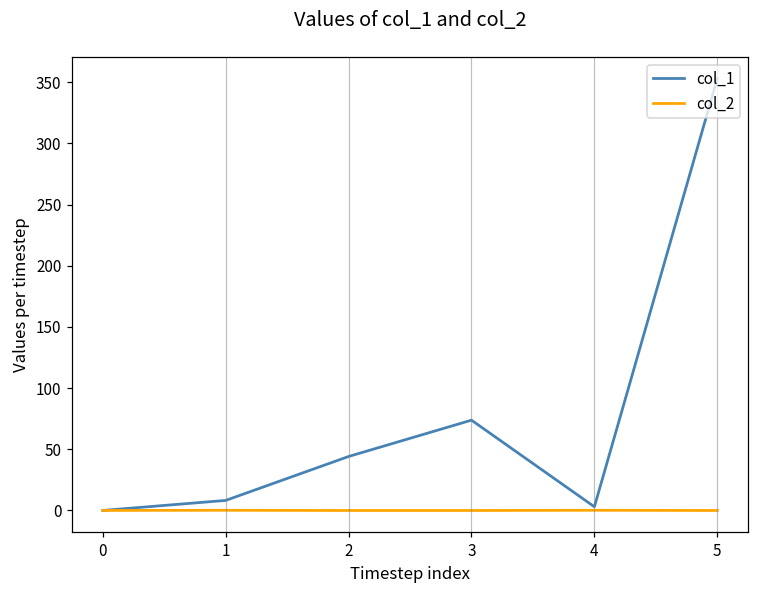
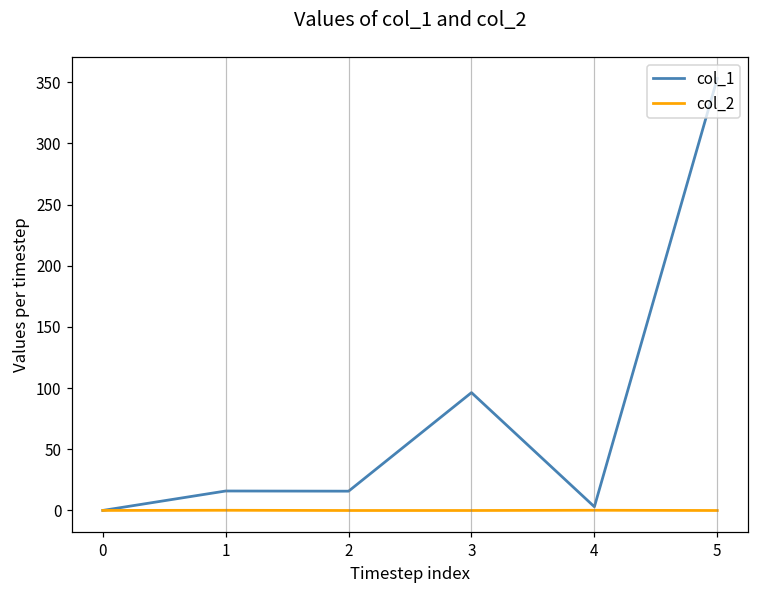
  {
    "col_1": {
-     "1": 8,
-     "2": 44,
-     "3": 74,
+     "1": 16,
+     "2": 16,
+     "3": 96,
      "4": 3
    },
    "col_2": {
      "1": 0,
      "2": 0,
      "3": 0,
      "4": 0,
      "5": 0
    }
  }
